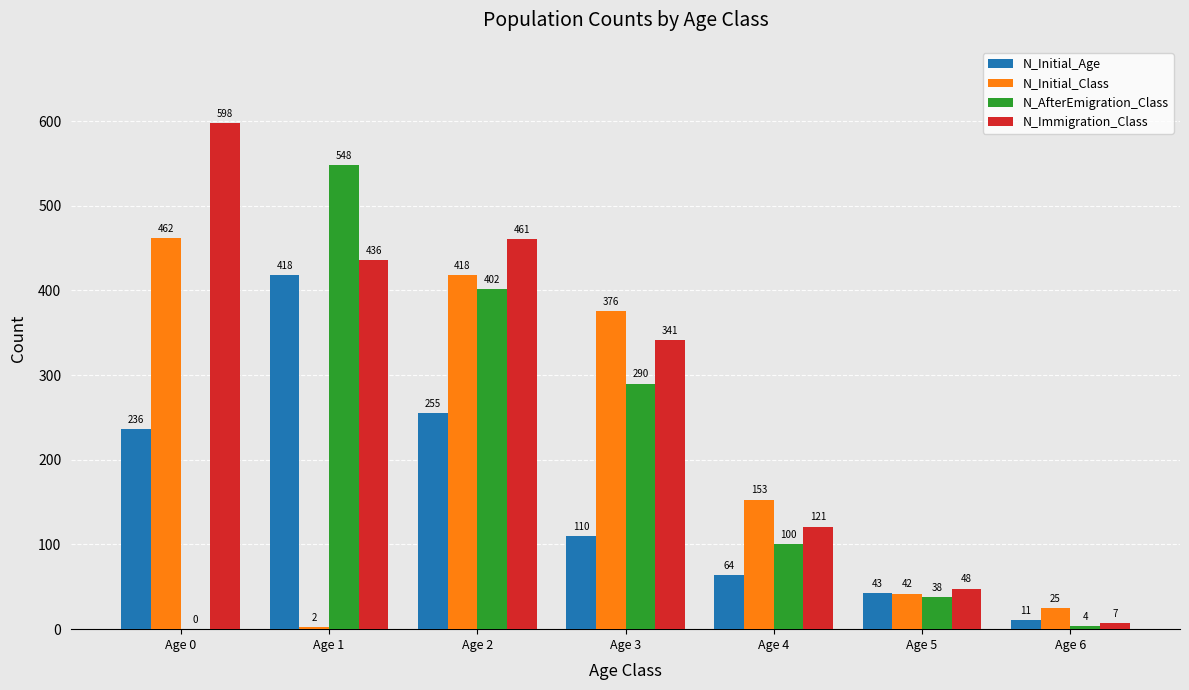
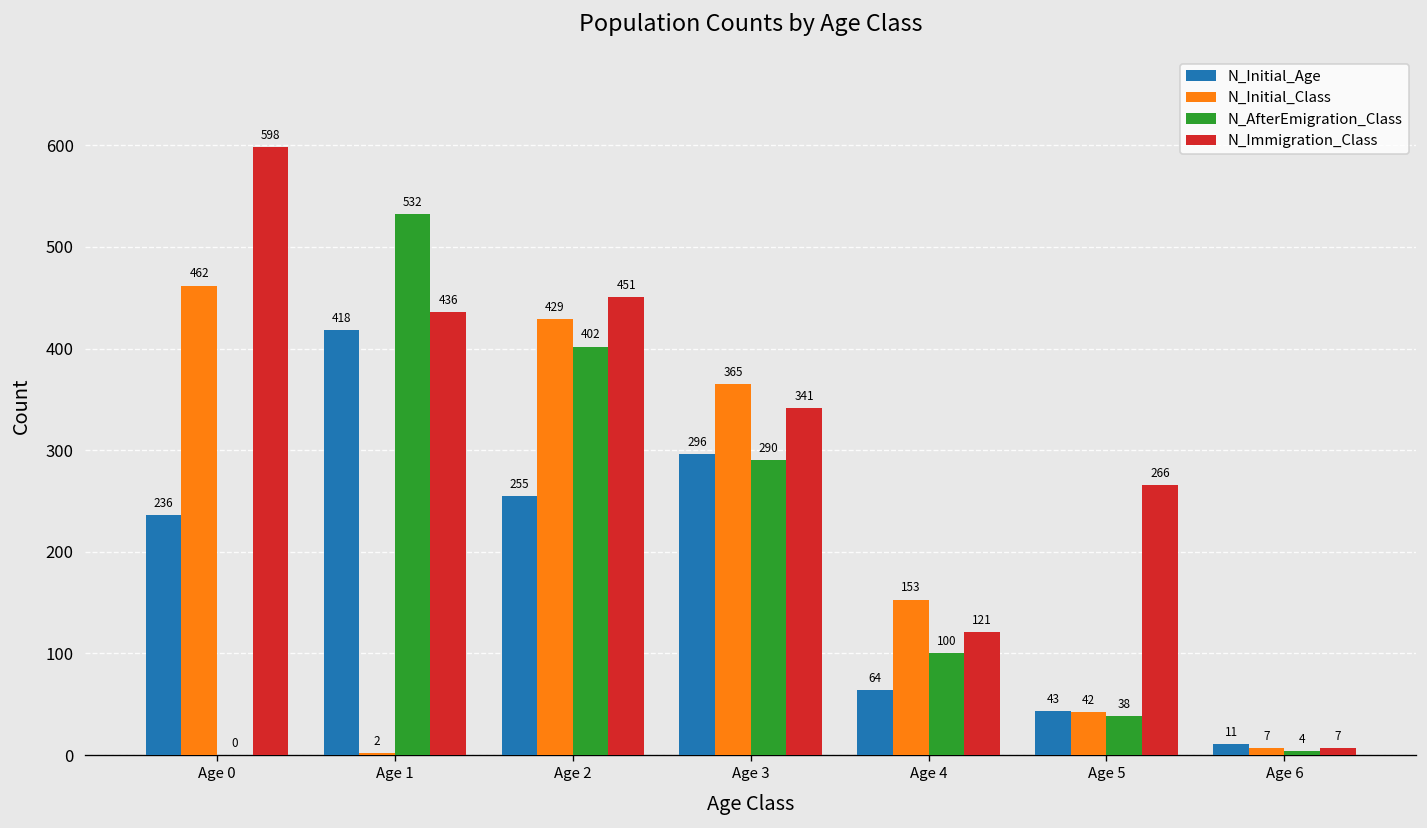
  {
    "N_Initial_Age": {
      "Age 0": 236,
      "Age 1": 418,
      "Age 2": 255,
-     "Age 3": 110,
+     "Age 3": 296,
      "Age 4": 64,
      "Age 5": 43,
      "Age 6": 11
    },
    "N_Initial_Class": {
      "Age 0": 462,
      "Age 1": 2,
-     "Age 2": 418,
-     "Age 3": 376,
+     "Age 2": 429,
+     "Age 3": 365,
      "Age 4": 153,
      "Age 5": 42,
-     "Age 6": 25
+     "Age 6": 7
    },
    "N_AfterEmigration_Class": {
      "Age 0": 0,
-     "Age 1": 548,
+     "Age 1": 532,
      "Age 2": 402,
      "Age 3": 290,
      "Age 4": 100,
      "Age 5": 38,
      "Age 6": 4
    },
    "N_Immigration_Class": {
      "Age 0": 598,
      "Age 1": 436,
-     "Age 2": 461,
+     "Age 2": 451,
      "Age 3": 341,
      "Age 4": 121,
-     "Age 5": 48,
+     "Age 5": 266,
      "Age 6": 7
    }
  }
